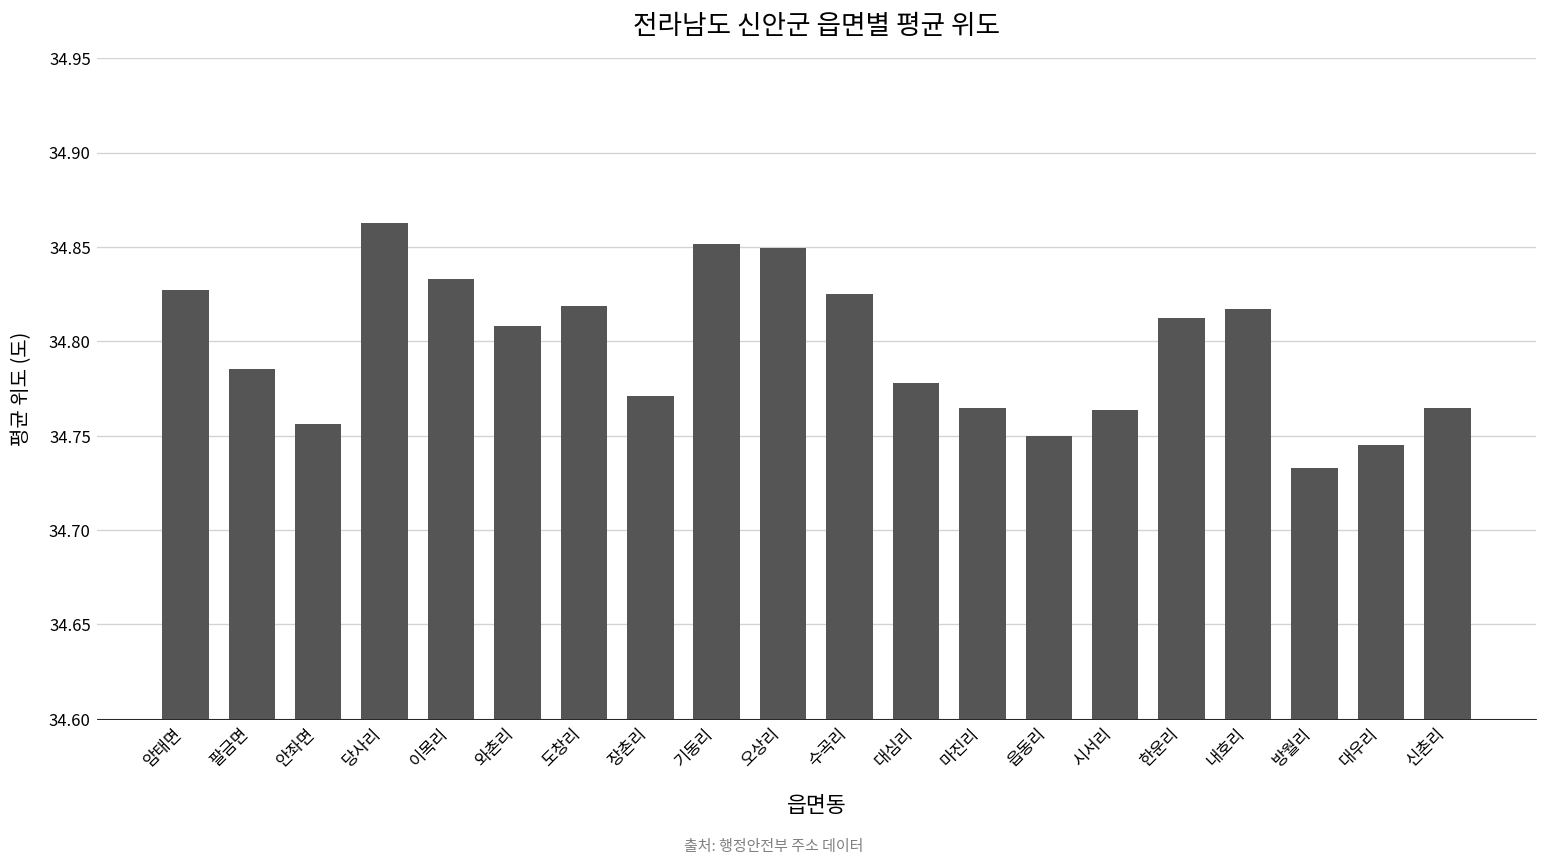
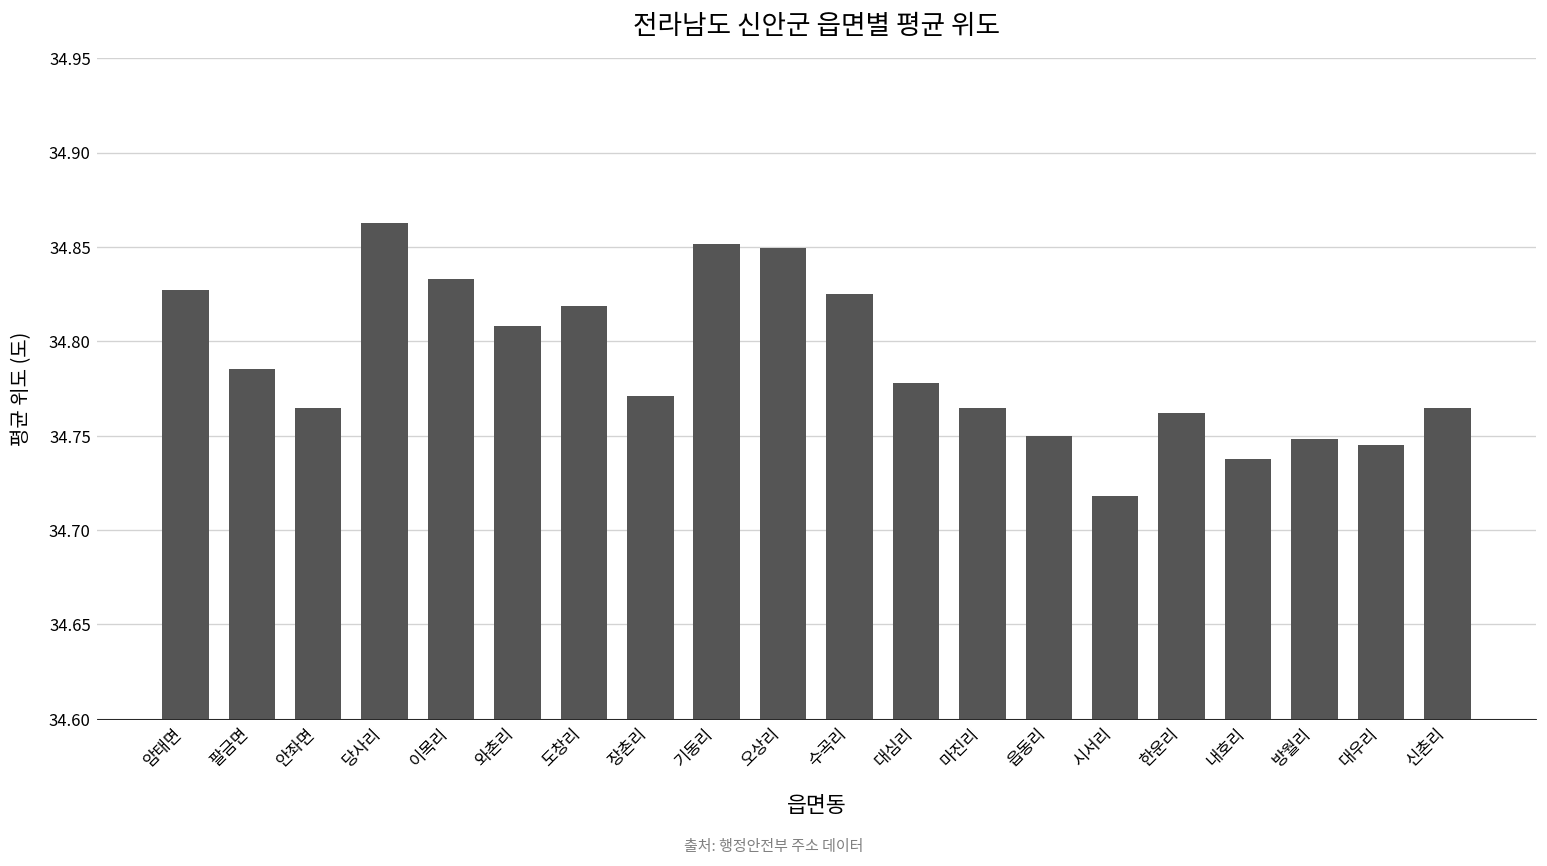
  {
    "암태면": 34.827,
    "팔금면": 34.785,
-   "안좌면": 34.756,
+   "안좌면": 34.765,
    "당사리": 34.863,
    "이목리": 34.833,
    "와촌리": 34.808,
    "도창리": 34.819,
    "장촌리": 34.771,
    "기동리": 34.851,
    "오상리": 34.849,
    "수곡리": 34.825,
    "대심리": 34.778,
    "마진리": 34.764,
    "읍동리": 34.750,
-   "시서리": 34.763,
-   "한운리": 34.813,
-   "내호리": 34.817,
-   "방월리": 34.733,
+   "시서리": 34.718,
+   "한운리": 34.762,
+   "내호리": 34.738,
+   "방월리": 34.748,
    "대우리": 34.745,
    "신촌리": 34.765
  }
